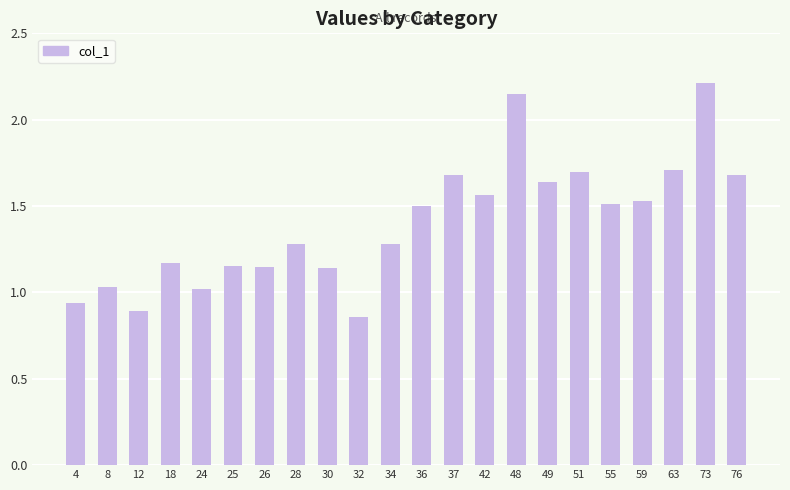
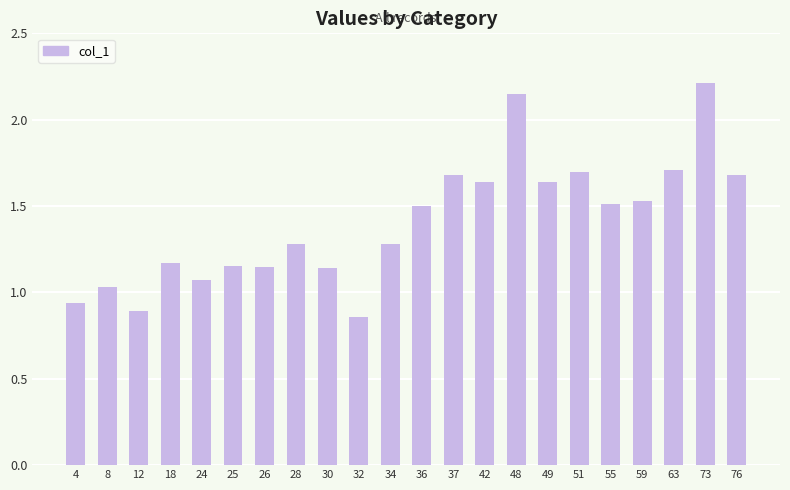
  {
    "4": 0.94,
    "8": 1.03,
    "12": 0.89,
    "18": 1.17,
-   "24": 1.02,
+   "24": 1.07,
    "25": 1.16,
    "26": 1.15,
    "28": 1.28,
    "30": 1.14,
    "32": 0.86,
    "34": 1.28,
    "36": 1.50,
    "37": 1.68,
-   "42": 1.57,
+   "42": 1.64,
    "48": 2.15,
    "49": 1.64,
    "51": 1.70,
    "55": 1.51,
    "59": 1.53,
    "63": 1.71,
    "73": 2.22,
    "76": 1.68
  }
